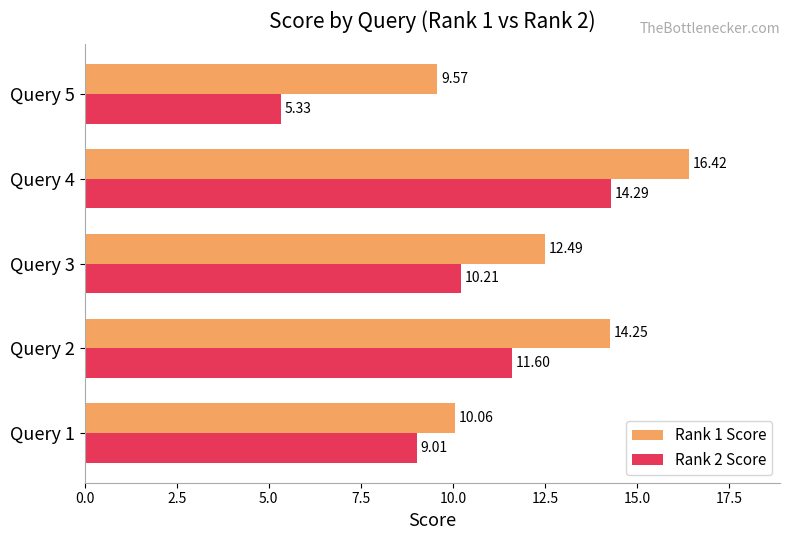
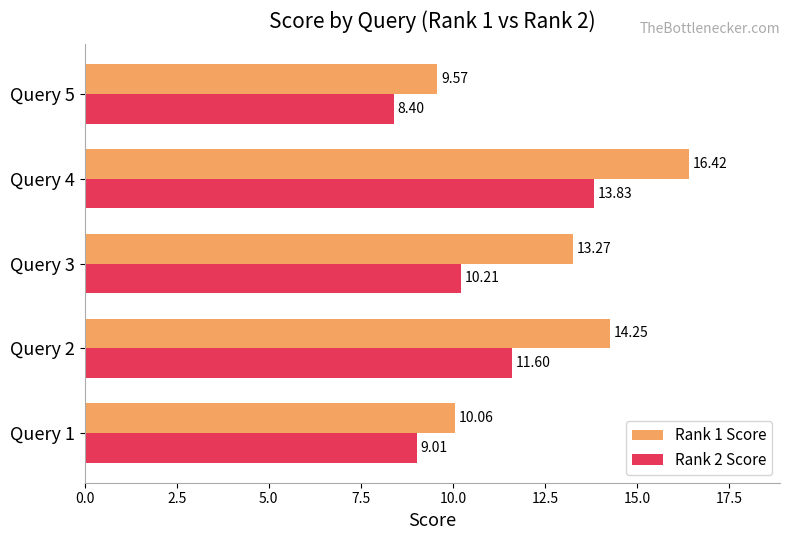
  {
    "Rank 1 Score": {
      "Query 5": 9.57,
      "Query 4": 16.42,
-     "Query 3": 12.49,
+     "Query 3": 13.27,
      "Query 2": 14.25,
      "Query 1": 10.06
    },
    "Rank 2 Score": {
-     "Query 5": 5.33,
-     "Query 4": 14.29,
+     "Query 5": 8.40,
+     "Query 4": 13.83,
      "Query 3": 10.21,
      "Query 2": 11.60,
      "Query 1": 9.01
    }
  }
